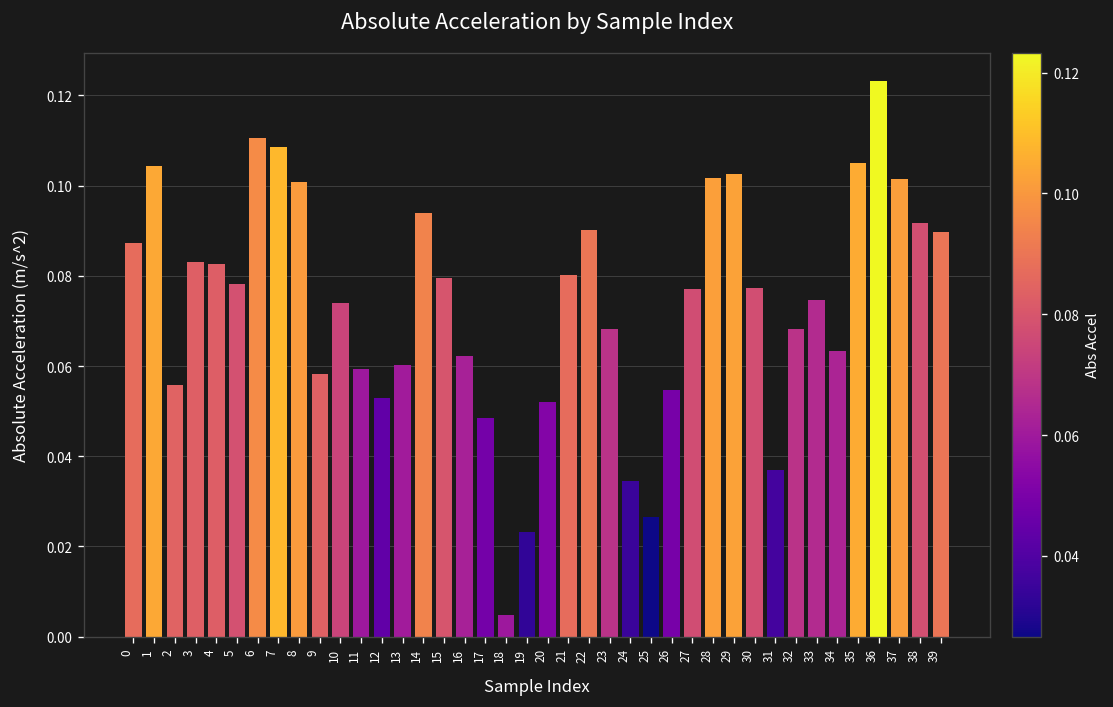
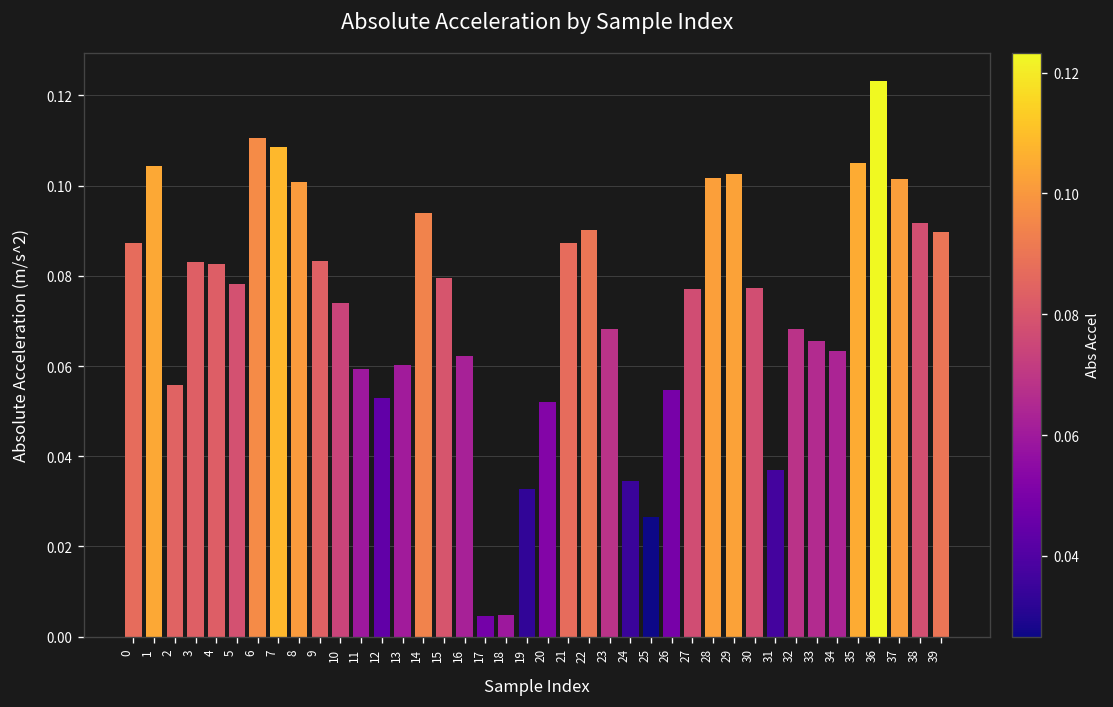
  {
    "0": 0.087,
    "1": 0.104,
    "2": 0.056,
    "3": 0.083,
    "4": 0.083,
    "5": 0.078,
    "6": 0.111,
    "7": 0.109,
    "8": 0.101,
-   "9": 0.058,
+   "9": 0.083,
    "10": 0.074,
    "11": 0.059,
    "12": 0.053,
    "13": 0.060,
    "14": 0.094,
    "15": 0.080,
    "16": 0.062,
-   "17": 0.049,
+   "17": 0.005,
    "18": 0.005,
-   "19": 0.023,
+   "19": 0.033,
    "20": 0.052,
-   "21": 0.080,
+   "21": 0.087,
    "22": 0.090,
    "23": 0.068,
    "24": 0.035,
    "25": 0.027,
    "26": 0.055,
    "27": 0.077,
    "28": 0.102,
    "29": 0.103,
    "30": 0.077,
    "31": 0.037,
    "32": 0.068,
-   "33": 0.075,
+   "33": 0.066,
    "34": 0.063,
    "35": 0.105,
    "36": 0.123,
    "37": 0.101,
    "38": 0.092,
    "39": 0.090
  }
